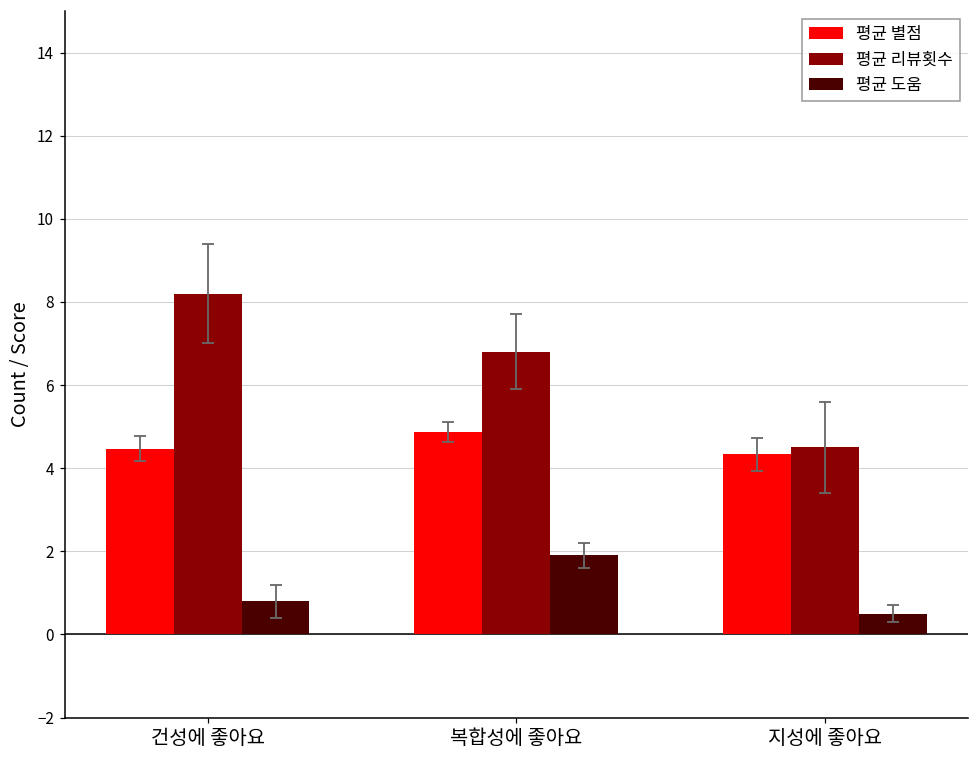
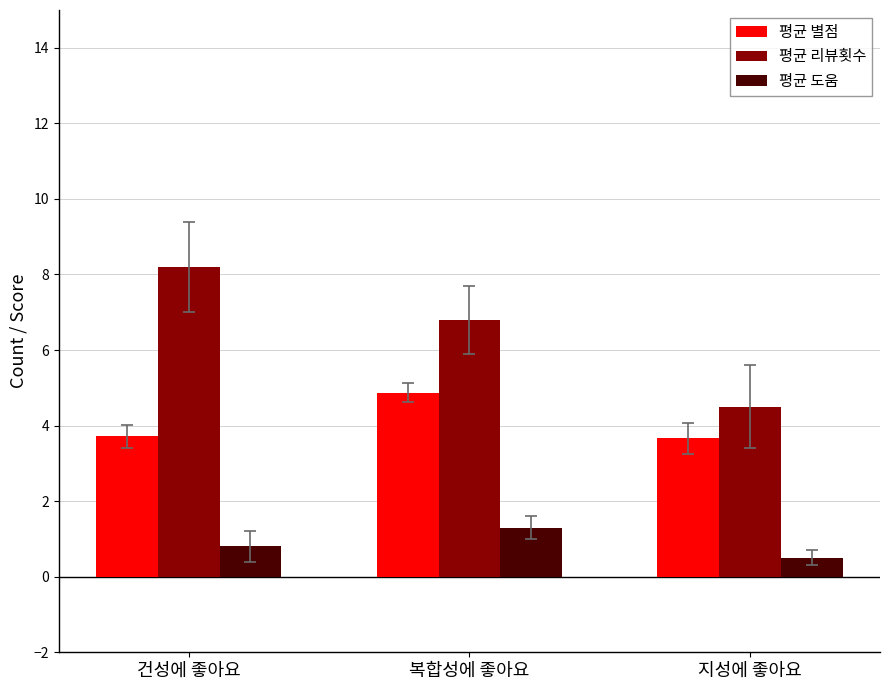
  {
    "평균 별점": {
-     "건성에 좋아요": 4.5,
+     "건성에 좋아요": 3.7,
      "복합성에 좋아요": 4.9,
-     "지성에 좋아요": 4.3
+     "지성에 좋아요": 3.7
    },
    "평균 리뷰횟수": {
      "건성에 좋아요": 8.2,
      "복합성에 좋아요": 6.8,
      "지성에 좋아요": 4.5
    },
    "평균 도움": {
      "건성에 좋아요": 0.8,
-     "복합성에 좋아요": 1.9,
+     "복합성에 좋아요": 1.3,
      "지성에 좋아요": 0.5
    }
  }
